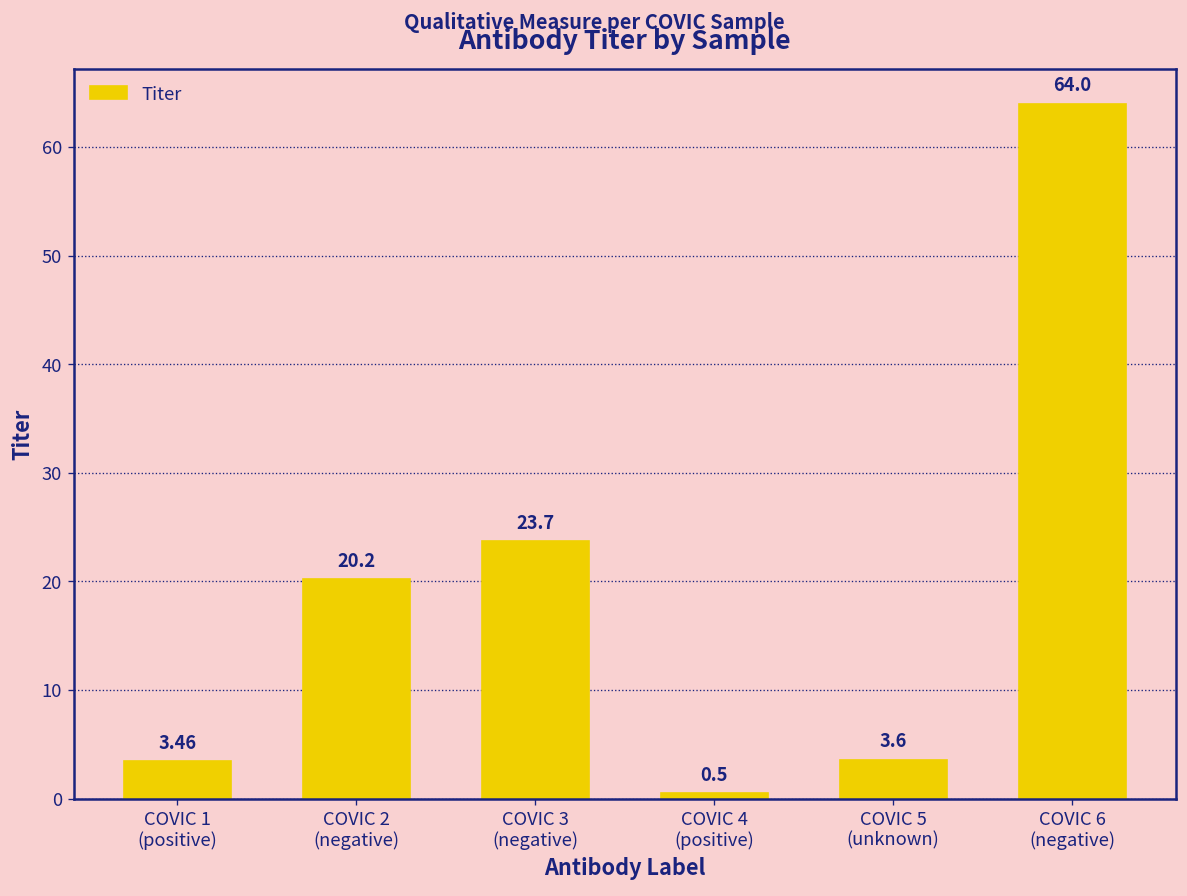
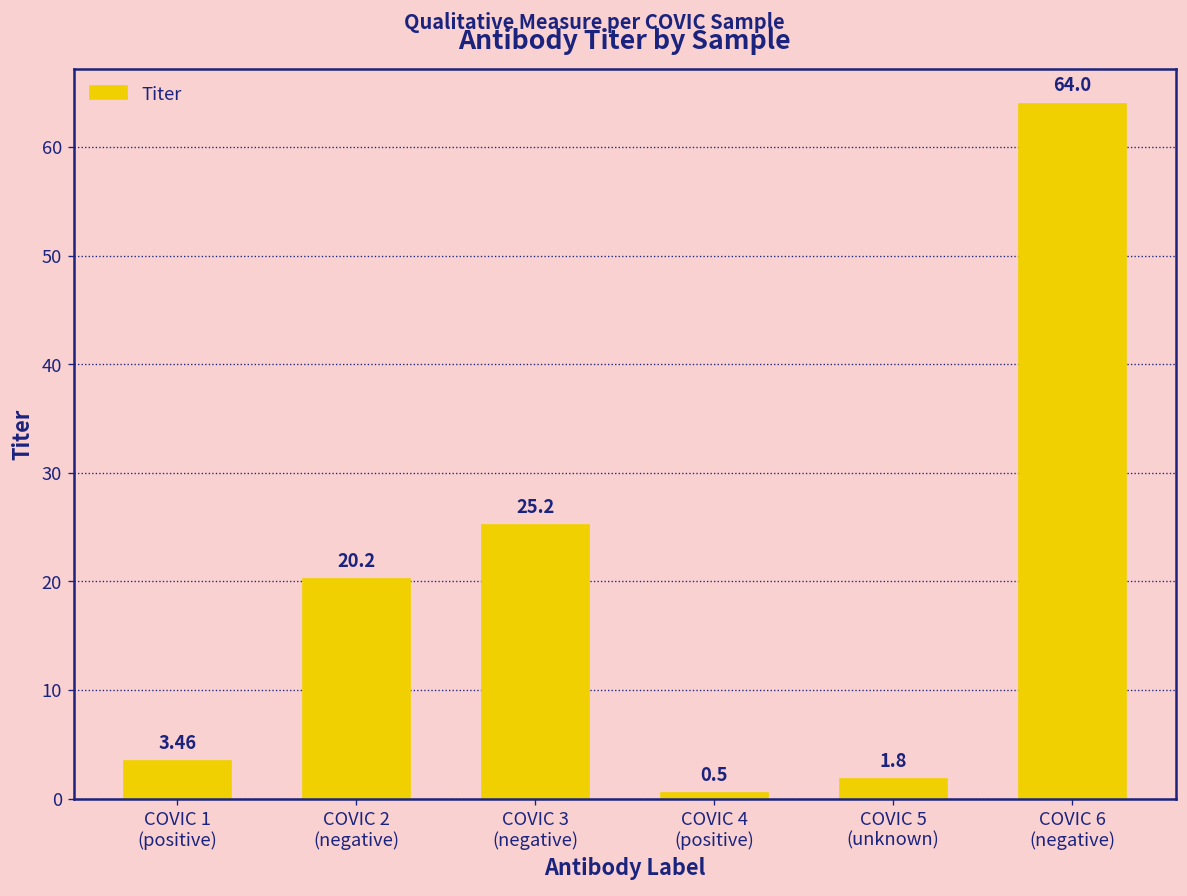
  {
    "COVIC 1 (positive)": 3.46,
    "COVIC 2 (negative)": 20.2,
-   "COVIC 3 (negative)": 23.7,
+   "COVIC 3 (negative)": 25.2,
    "COVIC 4 (positive)": 0.5,
-   "COVIC 5 (unknown)": 3.6,
+   "COVIC 5 (unknown)": 1.8,
    "COVIC 6 (negative)": 64.0
  }
